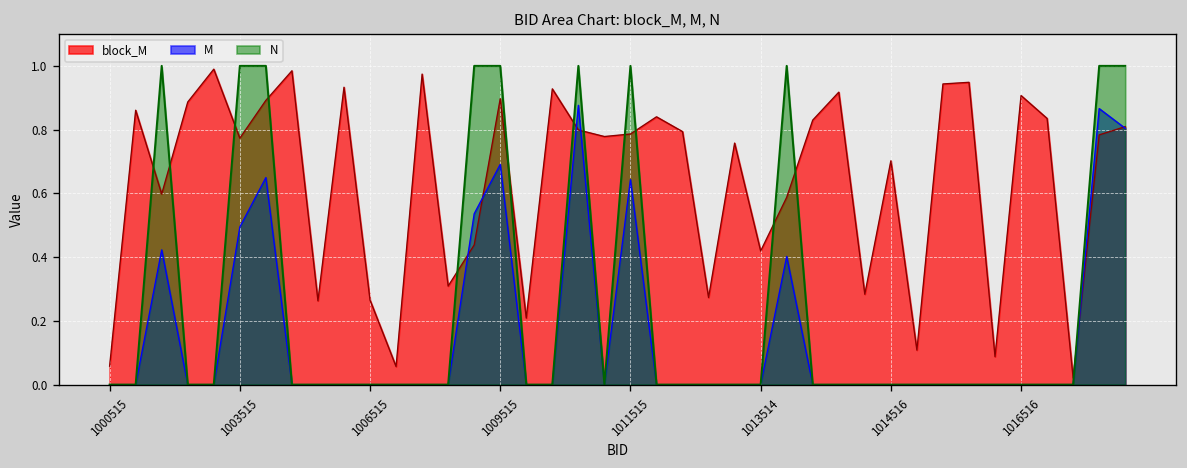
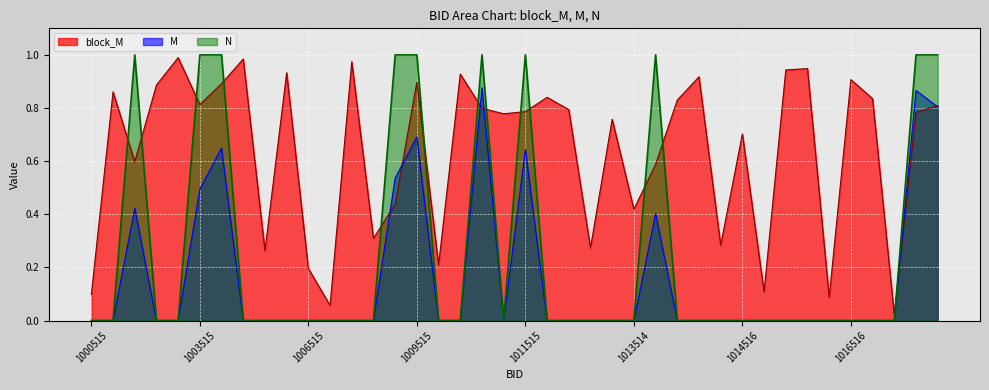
  {
    "block_M": {
-     "1000515": 0.06,
-     "1003515": 0.77,
-     "1006515": 0.27,
+     "1000515": 0.10,
+     "1003515": 0.81,
+     "1006515": 0.20,
      "1009515": 0.90,
      "1011515": 0.79,
      "1013514": 0.42,
      "1014516": 0.70,
      "1016516": 0.91
    },
    "M": {
      "1003515": 0.49,
      "1009515": 0.69,
      "1011515": 0.64
    },
    "N": {
      "1003515": 1.00,
      "1009515": 1.00,
      "1011515": 1.00
    }
  }
